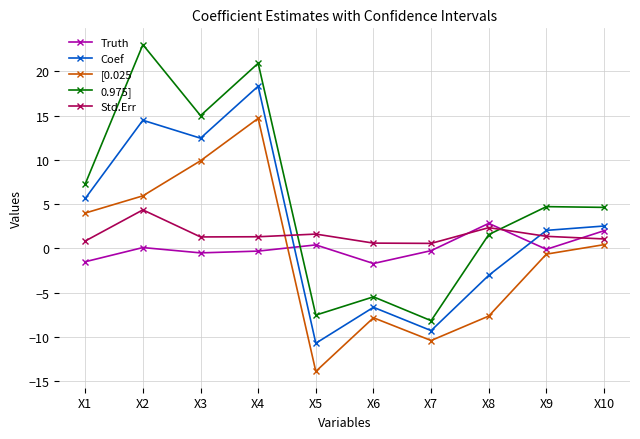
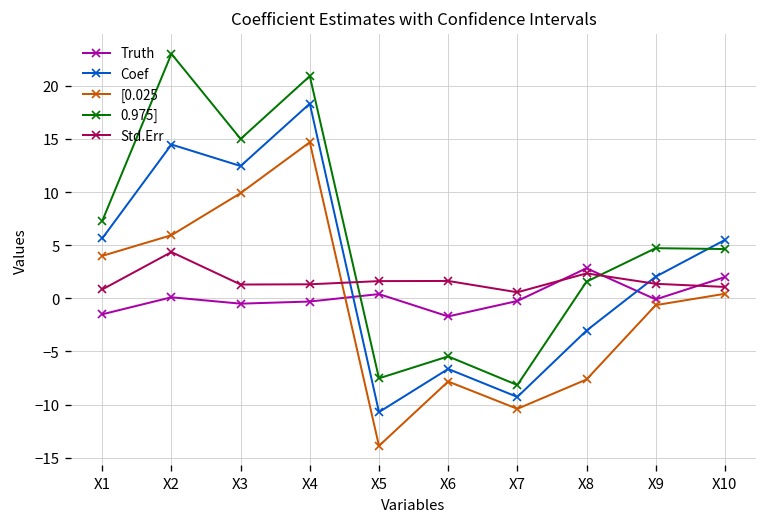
  {
    "Truth": {
      "X1": -2,
      "X2": 0,
      "X3": -1,
      "X4": 0,
      "X5": 0,
      "X6": -2,
      "X7": 0,
      "X8": 3,
      "X9": 0,
      "X10": 2
    },
    "Coef": {
      "X1": 6,
      "X2": 14,
      "X3": 12,
      "X4": 18,
      "X5": -11,
      "X6": -7,
      "X7": -9,
      "X8": -3,
      "X9": 2,
-     "X10": 3
+     "X10": 5
    },
    "[0.025": {
      "X1": 4,
      "X2": 6,
      "X3": 10,
      "X4": 15,
      "X5": -14,
      "X6": -8,
      "X7": -10,
      "X8": -8,
      "X9": -1,
      "X10": 0
    },
    "0.975]": {
      "X1": 7,
      "X2": 23,
      "X3": 15,
      "X4": 21,
      "X5": -8,
      "X6": -5,
      "X7": -8,
      "X8": 2,
      "X9": 5,
      "X10": 5
    },
    "Std.Err": {
      "X1": 1,
      "X2": 4,
      "X3": 1,
      "X4": 1,
      "X5": 2,
-     "X6": 1,
+     "X6": 2,
      "X7": 1,
      "X8": 2,
      "X9": 1,
      "X10": 1
    }
  }
